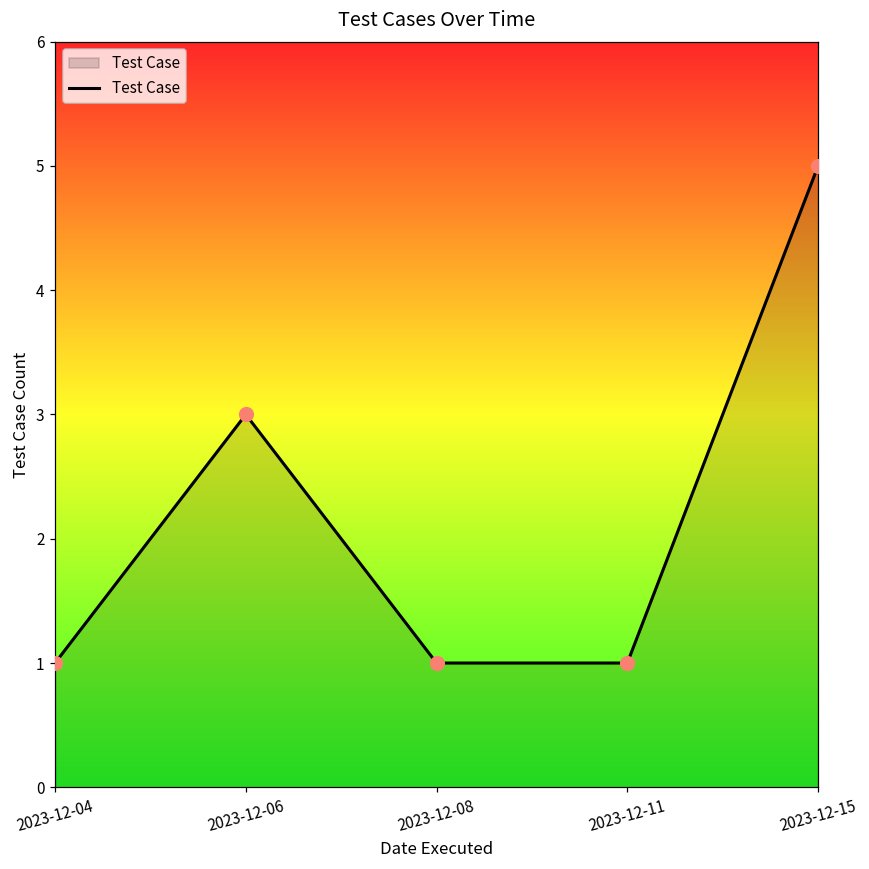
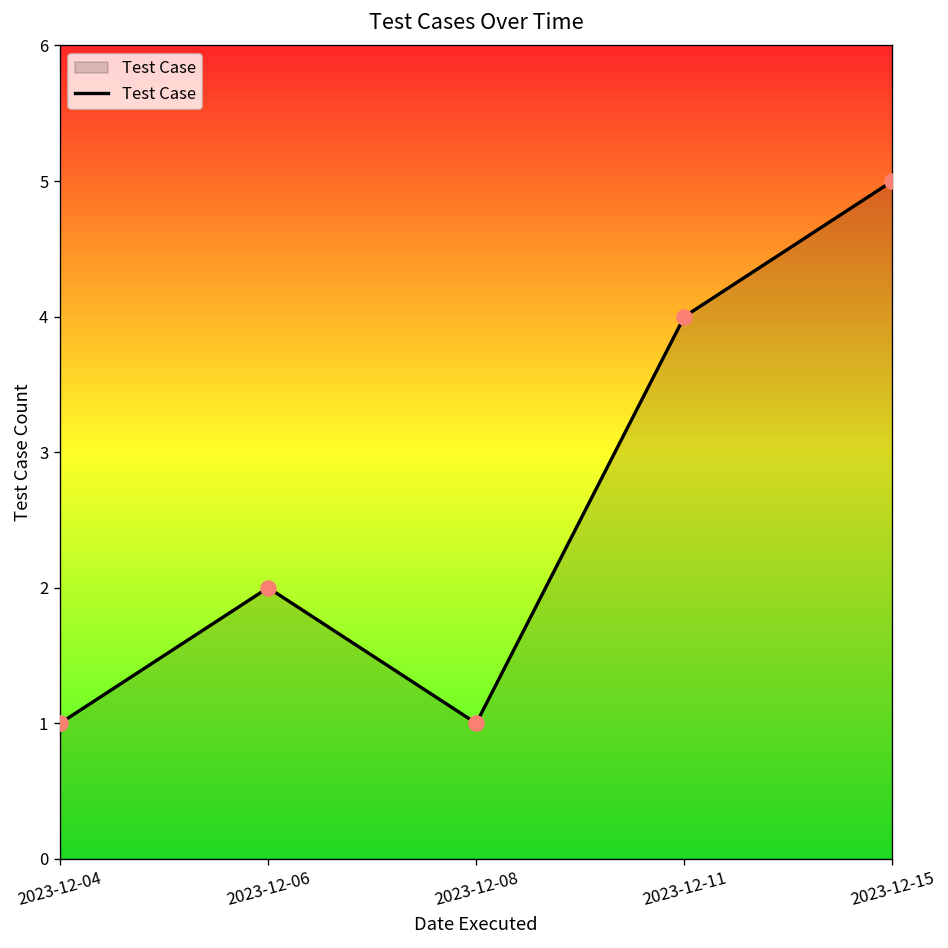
  {
    "2023-12-04": 1,
-   "2023-12-06": 3,
+   "2023-12-06": 2,
    "2023-12-08": 1,
-   "2023-12-11": 1,
+   "2023-12-11": 4,
    "2023-12-15": 5
  }
